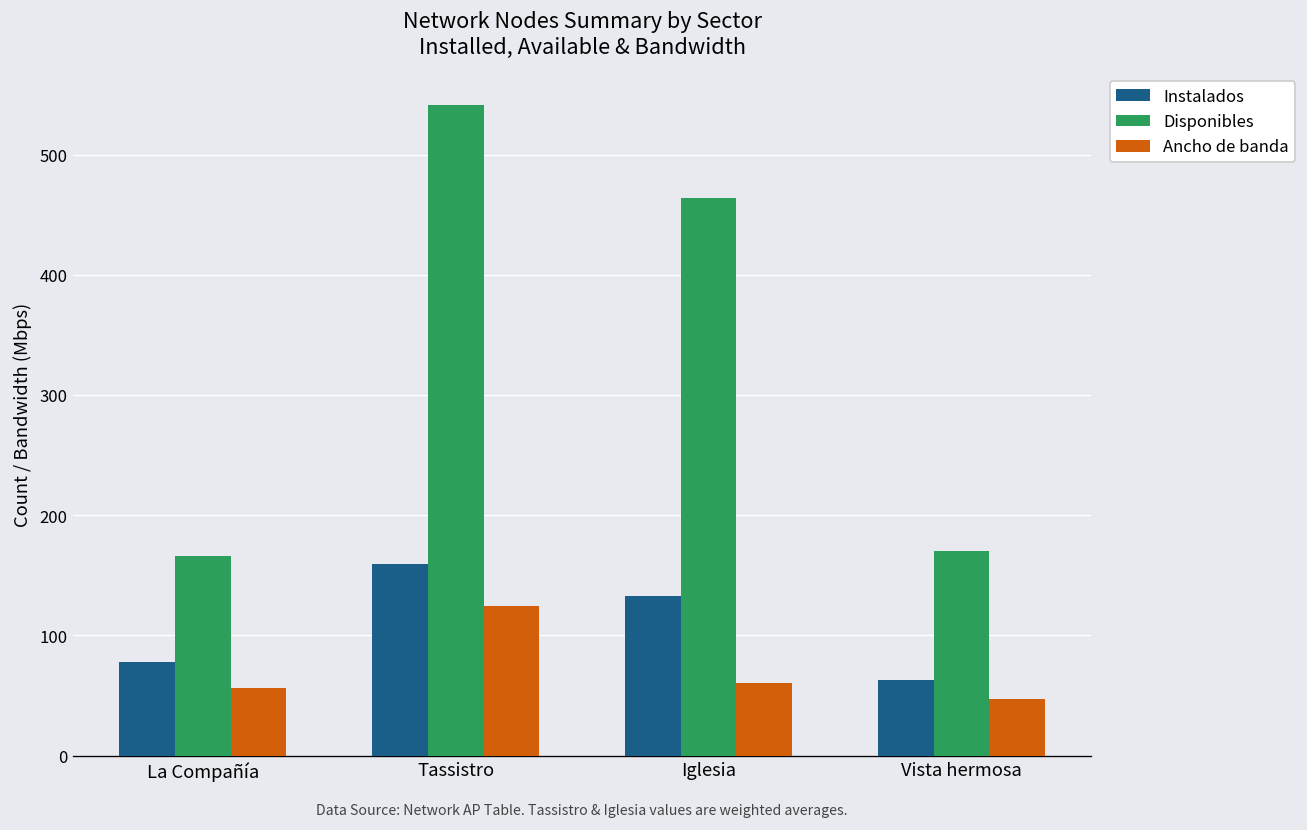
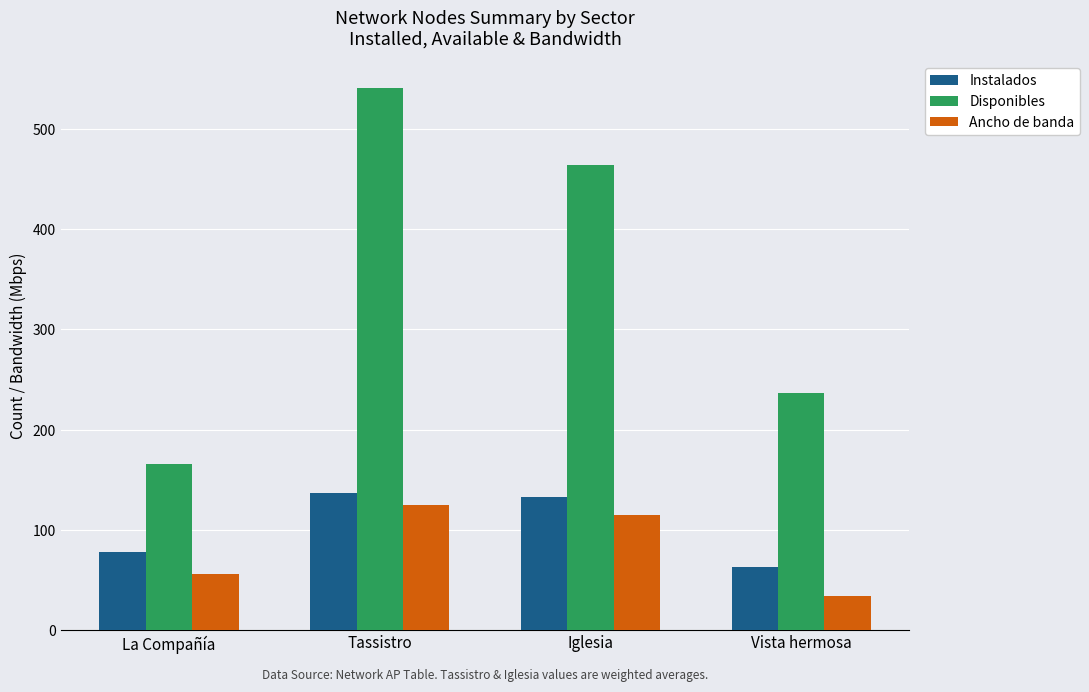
  {
    "Instalados": {
      "La Compañía": 78,
-     "Tassistro": 159,
+     "Tassistro": 136,
      "Iglesia": 133,
      "Vista hermosa": 63
    },
    "Disponibles": {
      "La Compañía": 166,
      "Tassistro": 541,
      "Iglesia": 464,
-     "Vista hermosa": 170
+     "Vista hermosa": 237
    },
    "Ancho de banda": {
      "La Compañía": 56,
      "Tassistro": 125,
-     "Iglesia": 60,
-     "Vista hermosa": 47
+     "Iglesia": 114,
+     "Vista hermosa": 34
    }
  }
